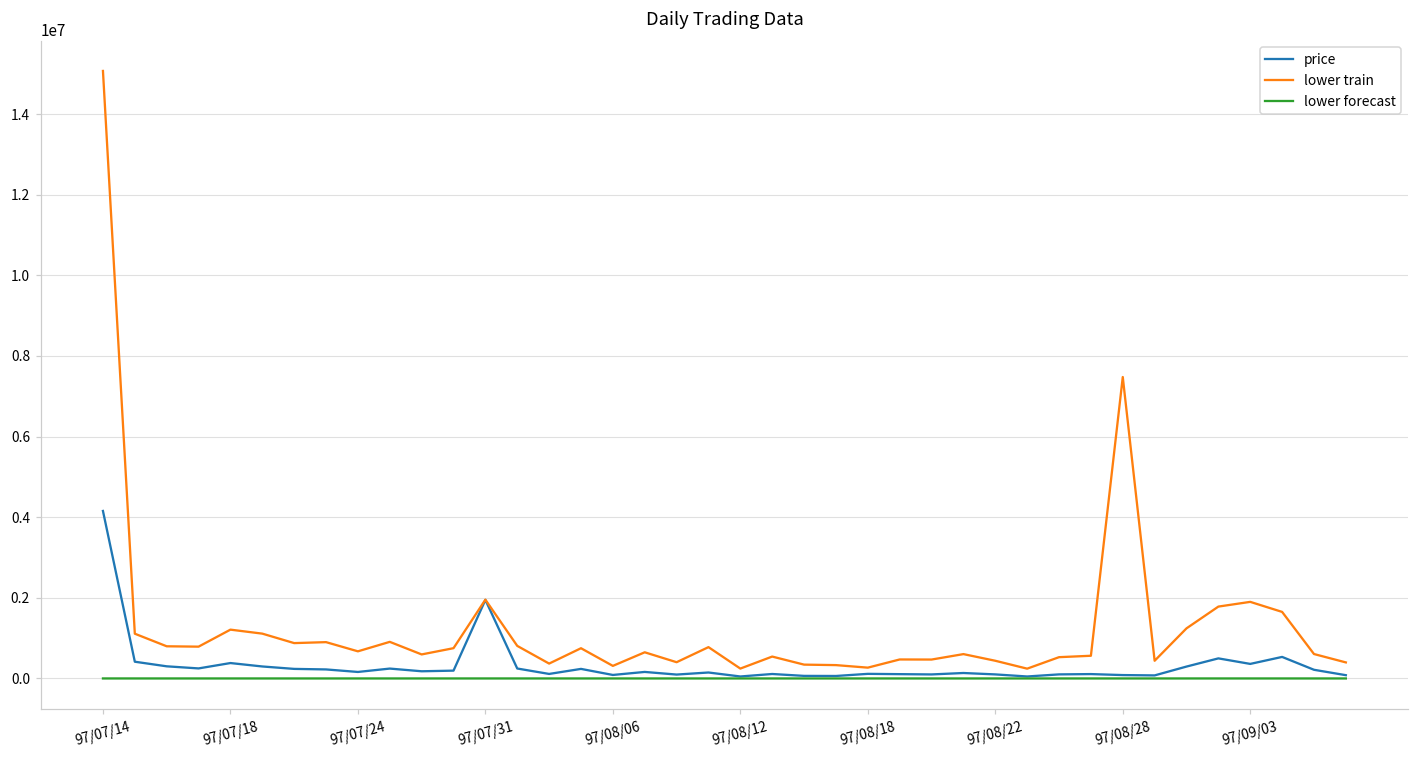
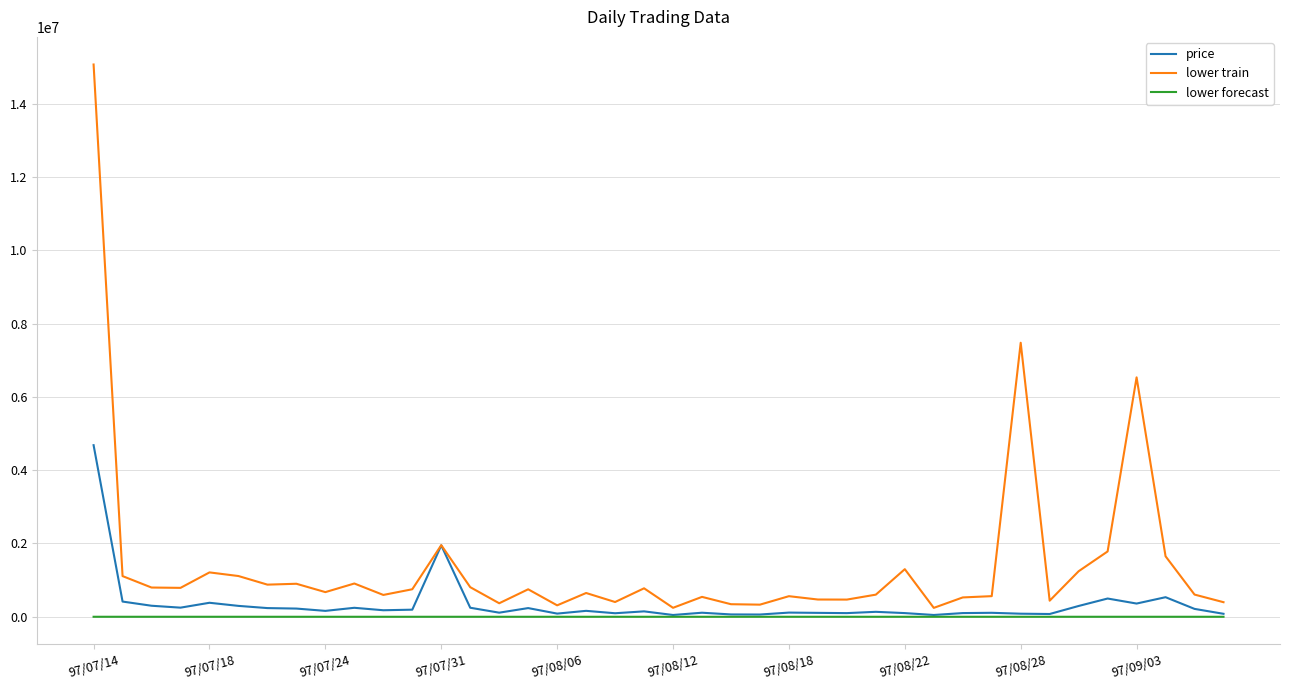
  {
    "price": {
-     "97/07/14": 4200000,
+     "97/07/14": 4700000,
      "97/07/18": 400000,
      "97/07/24": 200000,
      "97/08/06": 100000,
      "97/08/18": 100000,
      "97/08/22": 100000,
      "97/08/28": 100000,
      "97/09/03": 400000
    },
    "lower train": {
      "97/07/14": 15100000,
      "97/07/18": 1200000,
      "97/07/24": 700000,
      "97/08/06": 300000,
      "97/08/12": 200000,
-     "97/08/18": 300000,
-     "97/08/22": 400000,
+     "97/08/18": 600000,
+     "97/08/22": 1300000,
      "97/08/28": 7500000,
-     "97/09/03": 1900000
+     "97/09/03": 6500000
    },
    "lower forecast": {
      "97/07/14": 0,
      "97/07/18": 0,
      "97/07/24": 0,
      "97/07/31": 0,
      "97/08/06": 0,
      "97/08/18": 0,
      "97/08/22": 0,
      "97/08/28": 0,
      "97/09/03": 0
    }
  }
